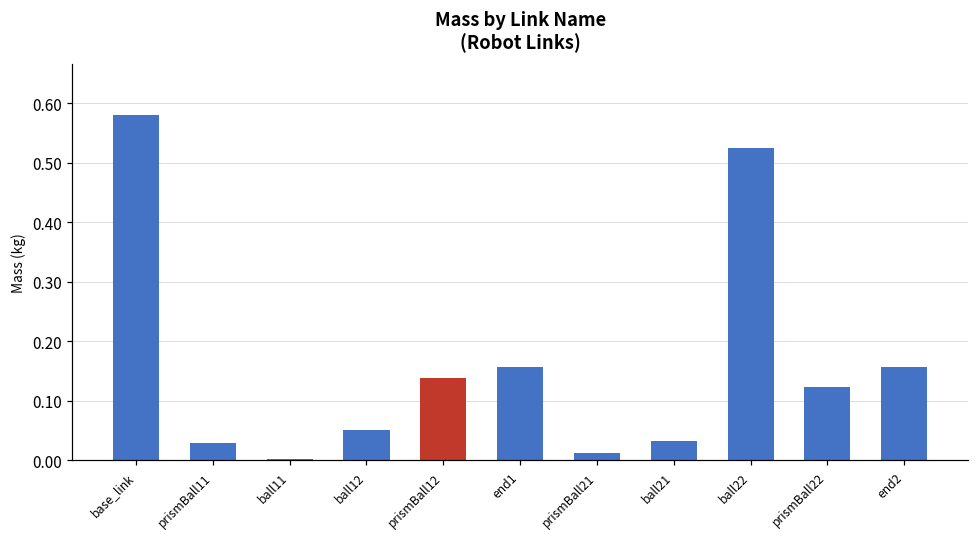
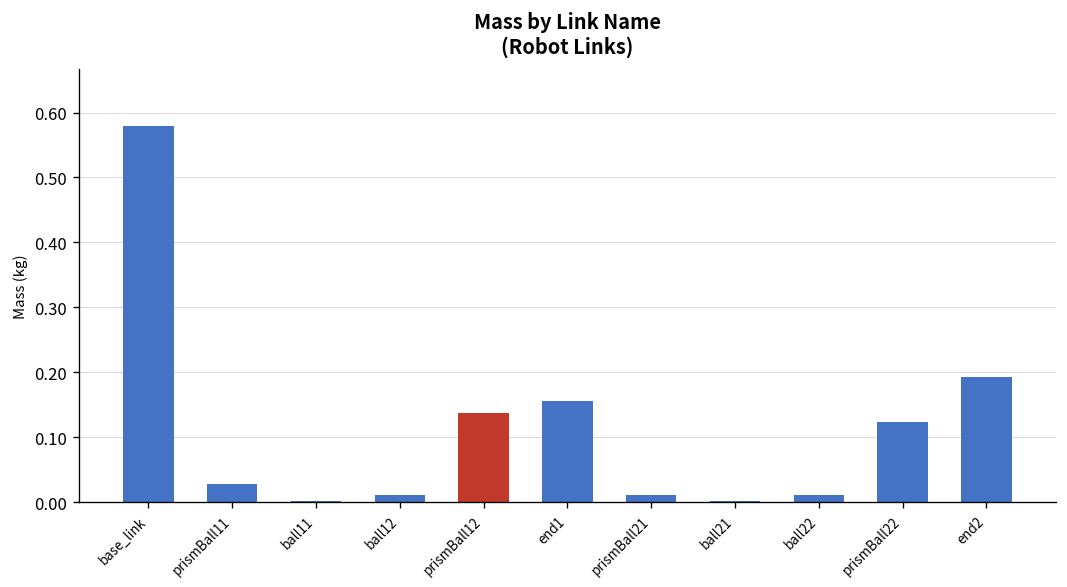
  {
    "base_link": 0.58,
    "prismBall11": 0.03,
-   "ball12": 0.05,
+   "ball12": 0.01,
    "prismBall12": 0.14,
    "end1": 0.16,
    "prismBall21": 0.01,
-   "ball21": 0.03,
-   "ball22": 0.52,
+   "ball21": 0.00,
+   "ball22": 0.01,
    "prismBall22": 0.12,
-   "end2": 0.16
+   "end2": 0.19
  }
